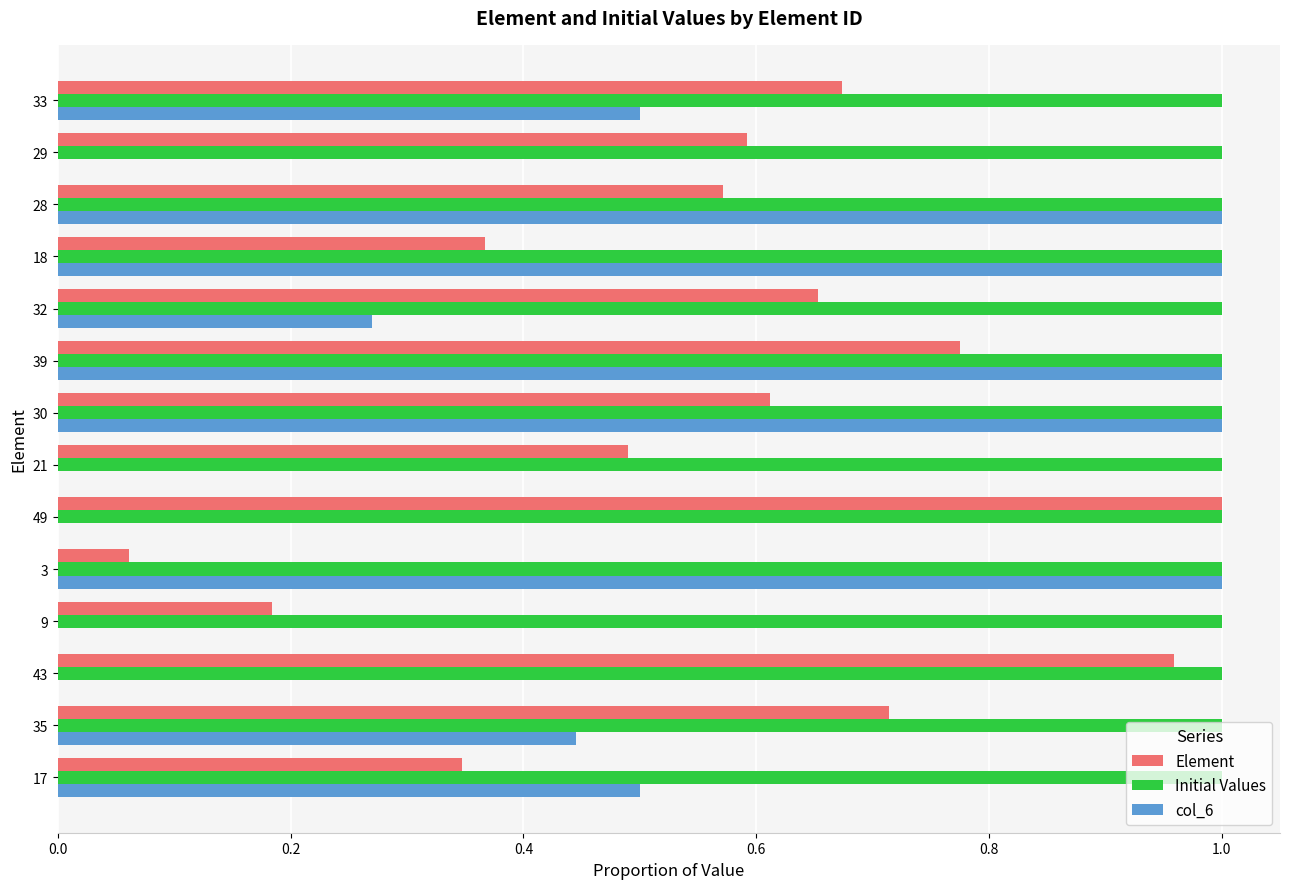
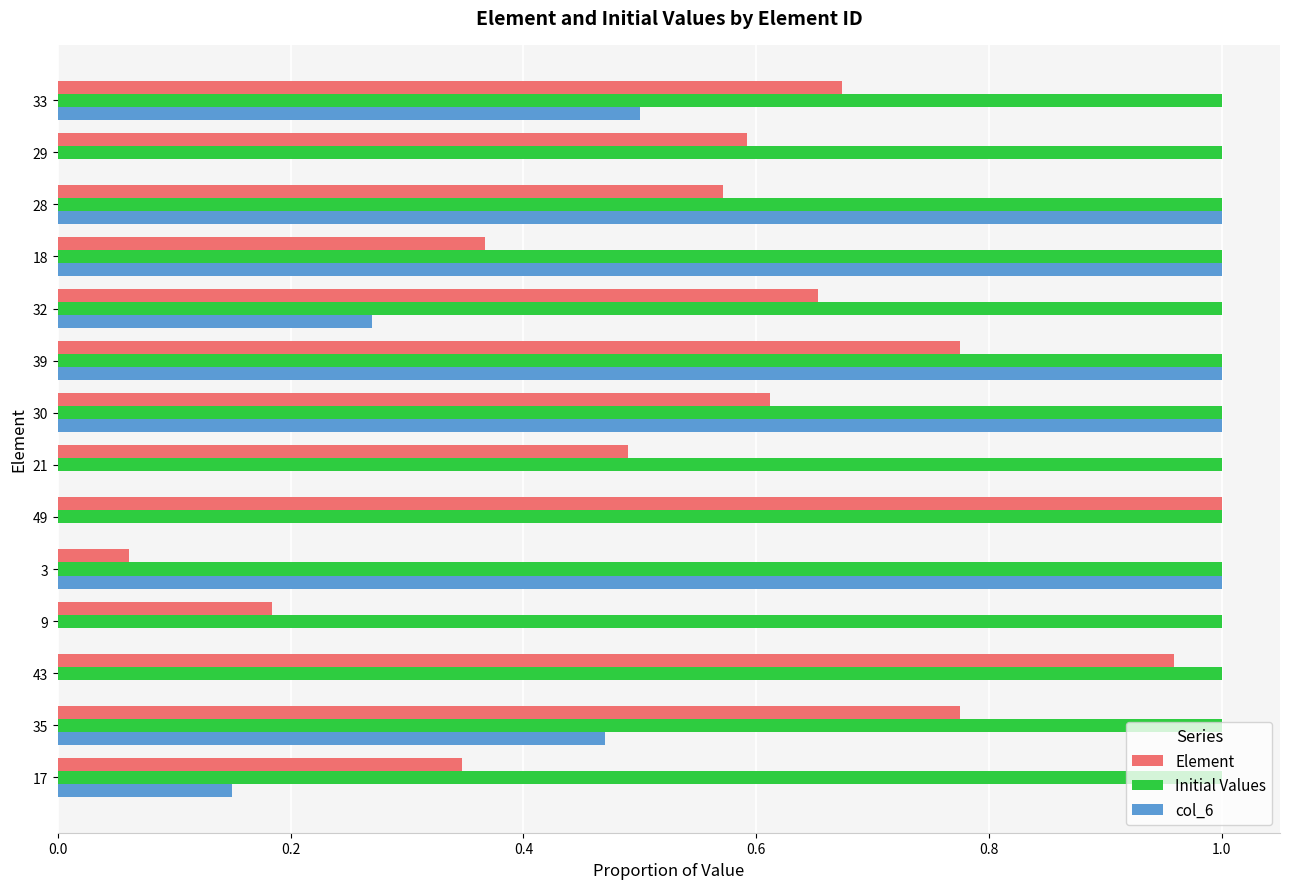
  {
    "Element": {
      "33": 0.673,
      "29": 0.592,
      "28": 0.571,
      "18": 0.367,
      "32": 0.653,
      "39": 0.776,
      "30": 0.612,
      "21": 0.490,
      "49": 1.000,
      "3": 0.061,
      "9": 0.184,
      "43": 0.959,
-     "35": 0.714,
+     "35": 0.776,
      "17": 0.347
    },
    "Initial Values": {
      "33": 1.000,
      "29": 1.000,
      "28": 1.000,
      "18": 1.000,
      "32": 1.000,
      "39": 1.000,
      "30": 1.000,
      "21": 1.000,
      "49": 1.000,
      "3": 1.000,
      "9": 1.000,
      "43": 1.000
    },
    "col_6": {
      "33": 0.500,
      "29": 0.000,
      "28": 1.000,
      "18": 1.000,
      "32": 0.270,
      "39": 1.000,
      "30": 1.000,
      "21": 0.000,
      "49": 0.000,
      "3": 1.000,
      "9": 0.000,
      "43": 0.000,
-     "35": 0.445,
-     "17": 0.500
+     "35": 0.470,
+     "17": 0.150
    }
  }
